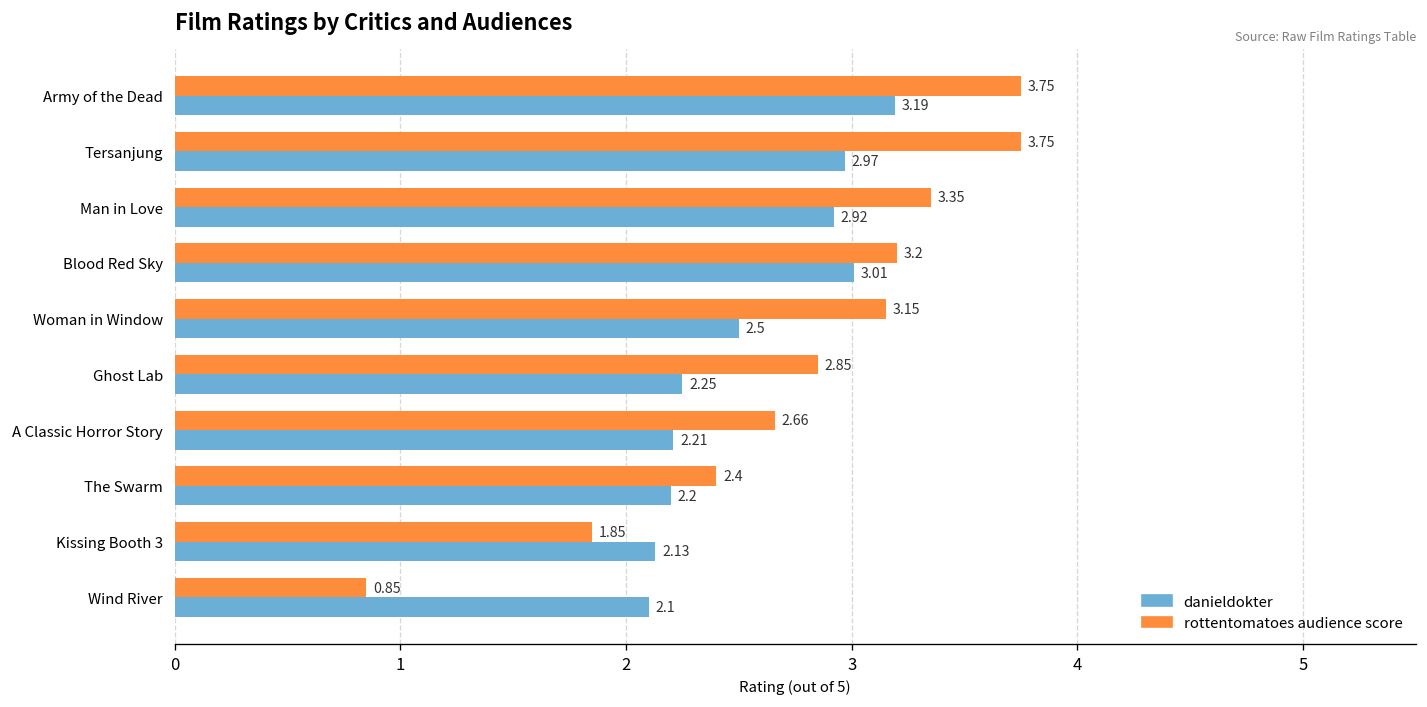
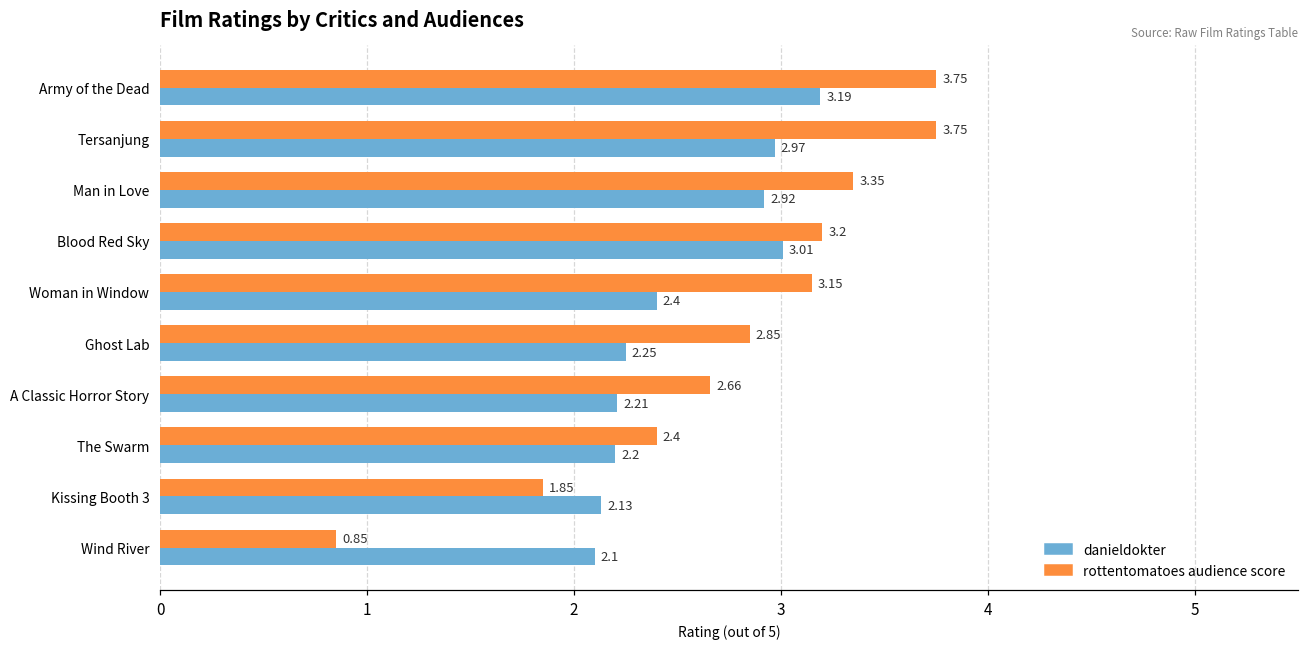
  {
    "danieldokter": {
      "Army of the Dead": 3.19,
      "Tersanjung": 2.97,
      "Man in Love": 2.92,
      "Blood Red Sky": 3.01,
-     "Woman in Window": 2.5,
+     "Woman in Window": 2.4,
      "Ghost Lab": 2.25,
      "A Classic Horror Story": 2.21,
      "The Swarm": 2.2,
      "Kissing Booth 3": 2.13,
      "Wind River": 2.1
    },
    "rottentomatoes audience score": {
      "Army of the Dead": 3.75,
      "Tersanjung": 3.75,
      "Man in Love": 3.35,
      "Blood Red Sky": 3.2,
      "Woman in Window": 3.15,
      "Ghost Lab": 2.85,
      "A Classic Horror Story": 2.66,
      "The Swarm": 2.4,
      "Kissing Booth 3": 1.85,
      "Wind River": 0.85
    }
  }
